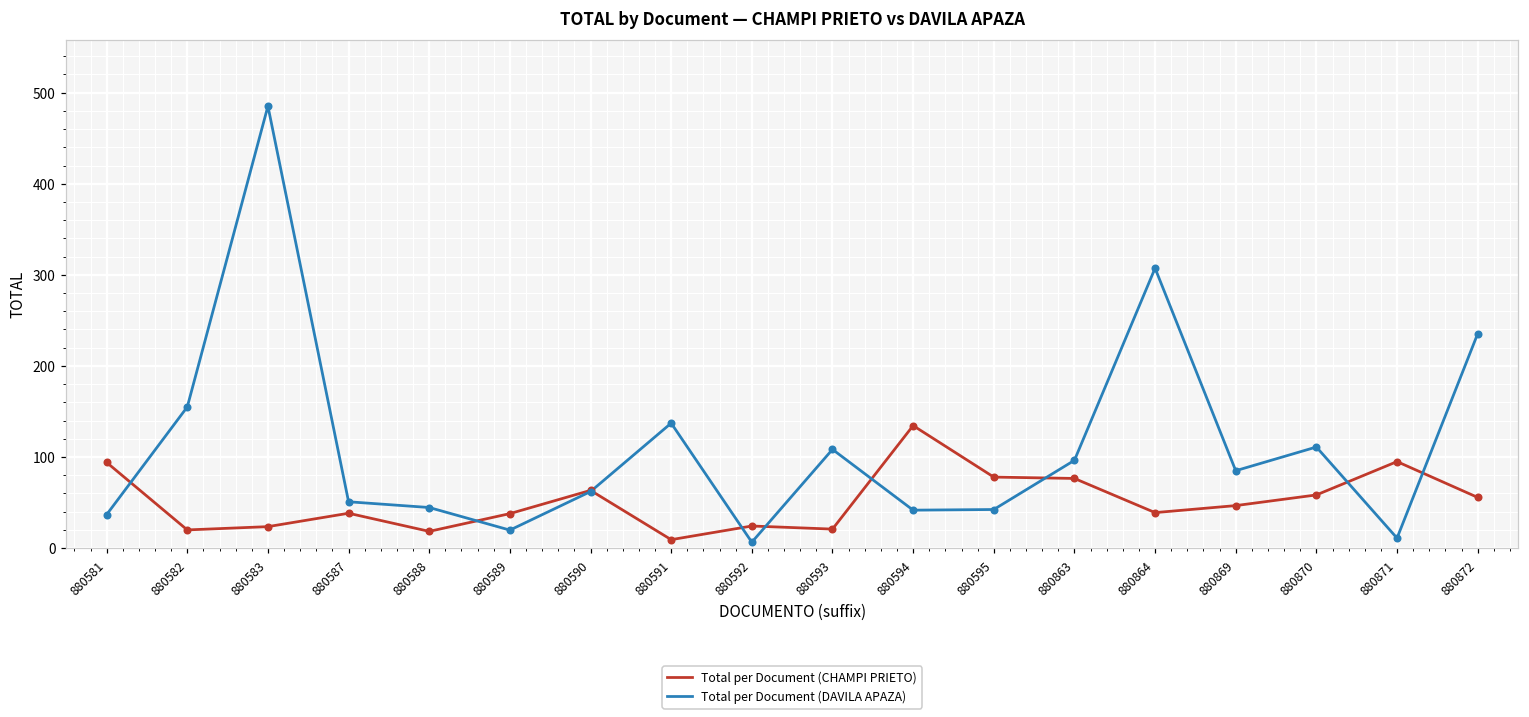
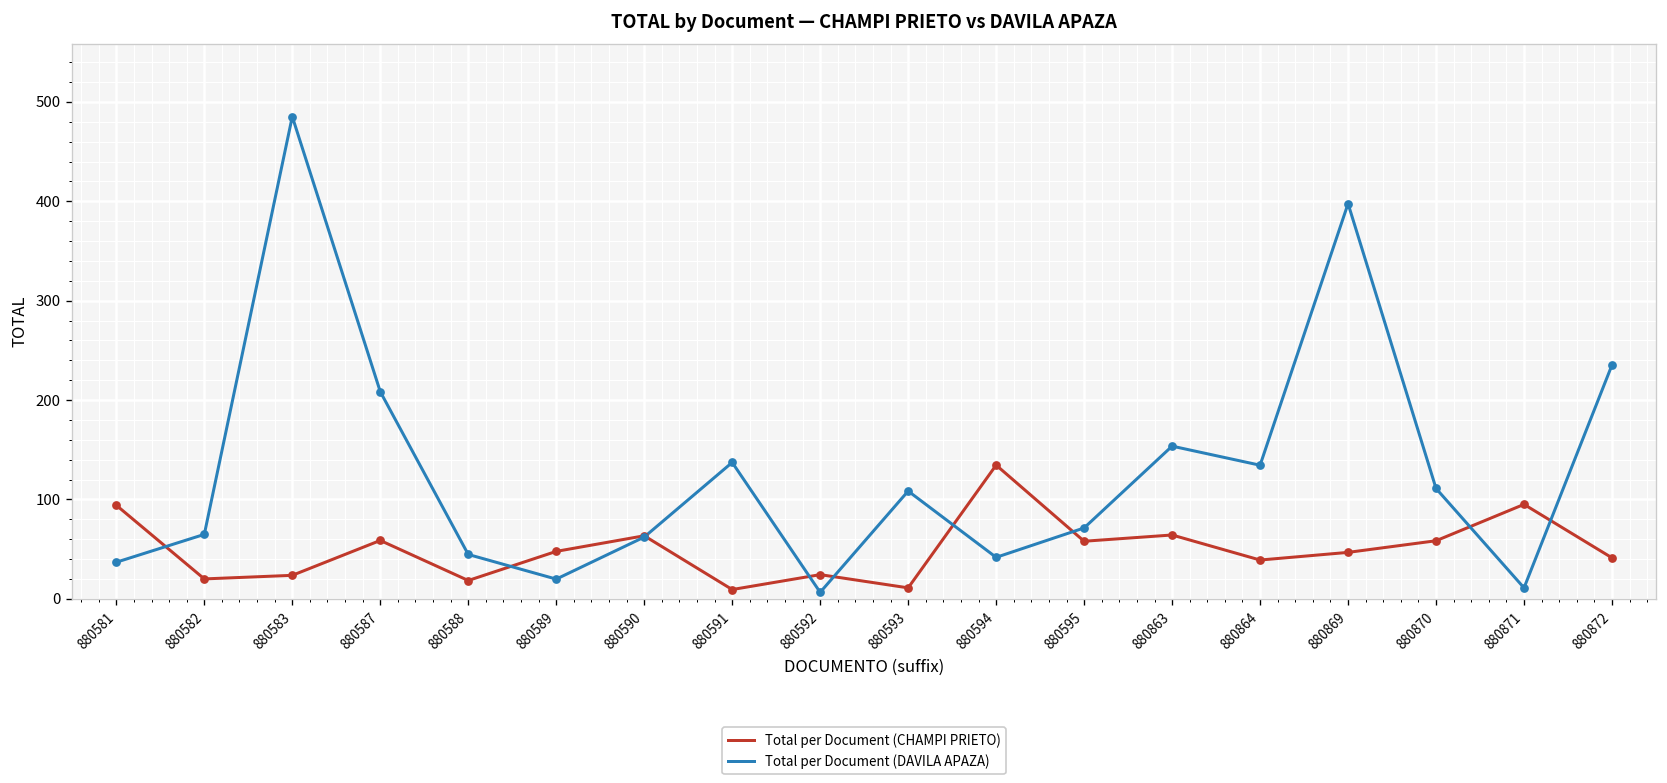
  {
    "Total per Document (CHAMPI PRIETO)": {
      "880581": 90,
      "880582": 20,
      "880583": 20,
-     "880587": 40,
+     "880587": 60,
      "880588": 20,
-     "880589": 40,
+     "880589": 50,
      "880591": 10,
      "880592": 20,
-     "880593": 20,
+     "880593": 10,
      "880594": 130,
-     "880595": 80,
-     "880863": 80,
+     "880595": 60,
+     "880863": 60,
      "880864": 40,
      "880869": 50,
      "880870": 60,
      "880871": 100,
-     "880872": 60
+     "880872": 40
    },
    "Total per Document (DAVILA APAZA)": {
      "880581": 40,
-     "880582": 160,
+     "880582": 60,
      "880583": 490,
-     "880587": 50,
+     "880587": 210,
      "880588": 40,
      "880589": 20,
      "880591": 140,
      "880592": 10,
      "880593": 110,
      "880594": 40,
-     "880595": 40,
-     "880863": 100,
-     "880864": 310,
-     "880869": 90,
+     "880595": 70,
+     "880863": 150,
+     "880864": 130,
+     "880869": 400,
      "880870": 110,
      "880871": 10,
      "880872": 240
    }
  }
